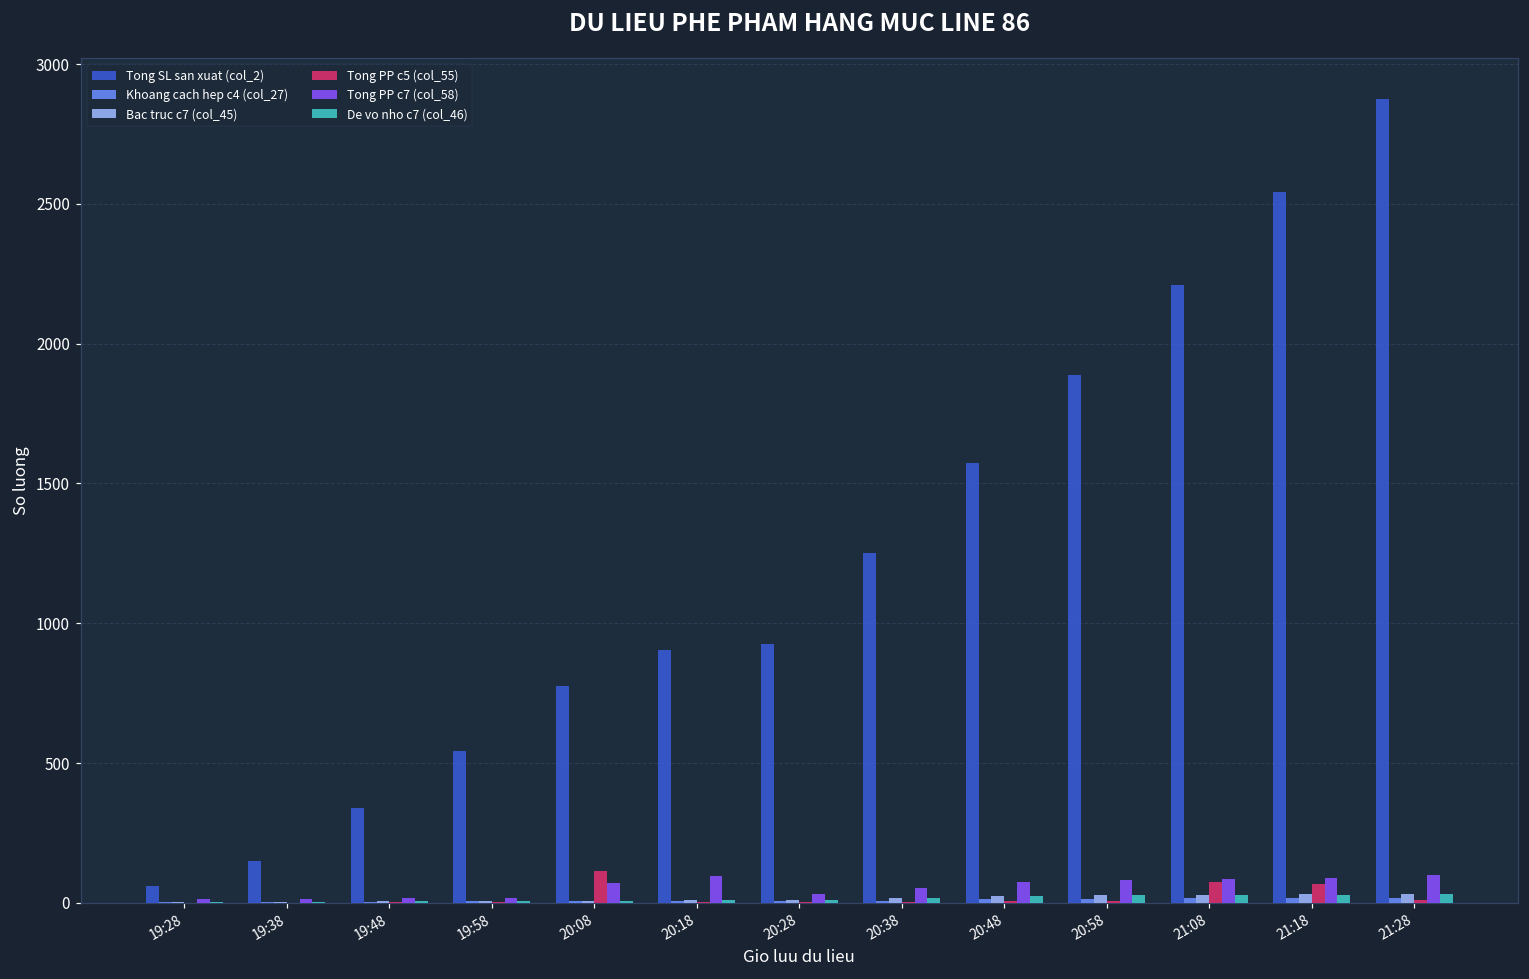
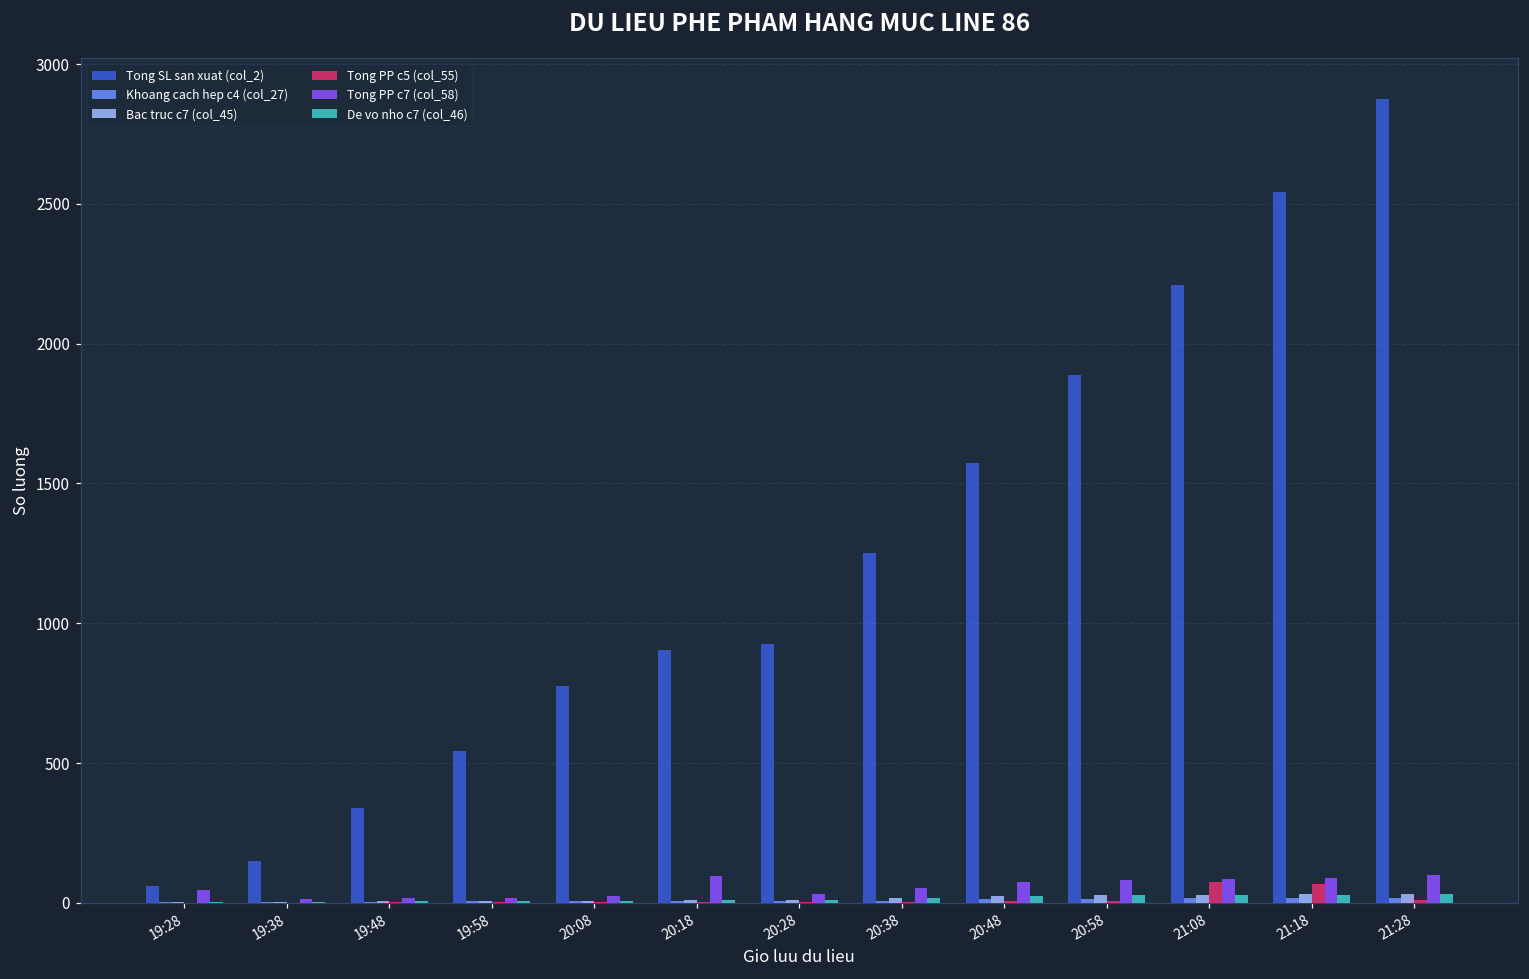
  {
    "Tong SL san xuat (col_2)": {
      "19:28": 60,
      "19:38": 150,
      "19:48": 340,
      "19:58": 540,
      "20:08": 780,
      "20:18": 910,
      "20:28": 930,
      "20:38": 1250,
      "20:48": 1580,
      "20:58": 1890,
      "21:08": 2210,
      "21:18": 2540,
      "21:28": 2880
    },
    "Khoang cach hep c4 (col_27)": {
      "20:48": 20,
      "20:58": 20,
      "21:08": 20,
      "21:18": 20,
      "21:28": 20
    },
    "Bac truc c7 (col_45)": {
      "20:18": 10,
      "20:28": 10,
      "20:38": 20,
      "20:48": 30,
      "20:58": 30,
      "21:08": 30,
      "21:18": 30,
      "21:28": 30
    },
    "Tong PP c5 (col_55)": {
-     "20:08": 120,
+     "20:08": 0,
      "21:08": 70,
      "21:18": 70,
      "21:28": 10
    },
    "Tong PP c7 (col_58)": {
-     "19:28": 10,
+     "19:28": 50,
      "19:38": 10,
      "19:48": 20,
      "19:58": 20,
-     "20:08": 70,
+     "20:08": 20,
      "20:18": 100,
      "20:28": 30,
      "20:38": 50,
      "20:48": 70,
      "20:58": 80,
      "21:08": 90,
      "21:18": 90,
      "21:28": 100
    },
    "De vo nho c7 (col_46)": {
      "20:18": 10,
      "20:28": 10,
      "20:38": 20,
      "20:48": 20,
      "20:58": 30,
      "21:08": 30,
      "21:18": 30,
      "21:28": 30
    }
  }
